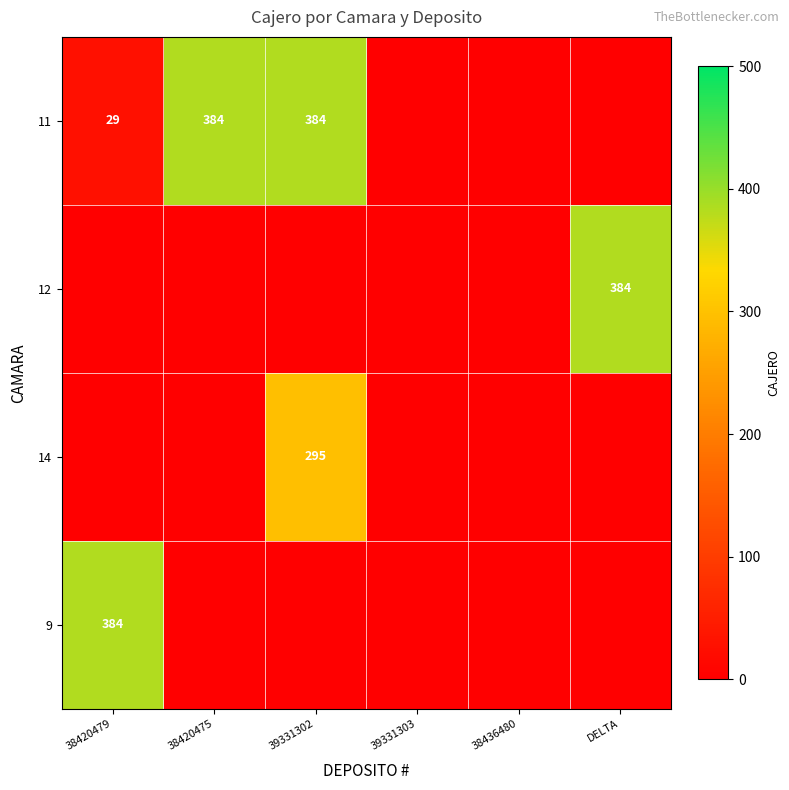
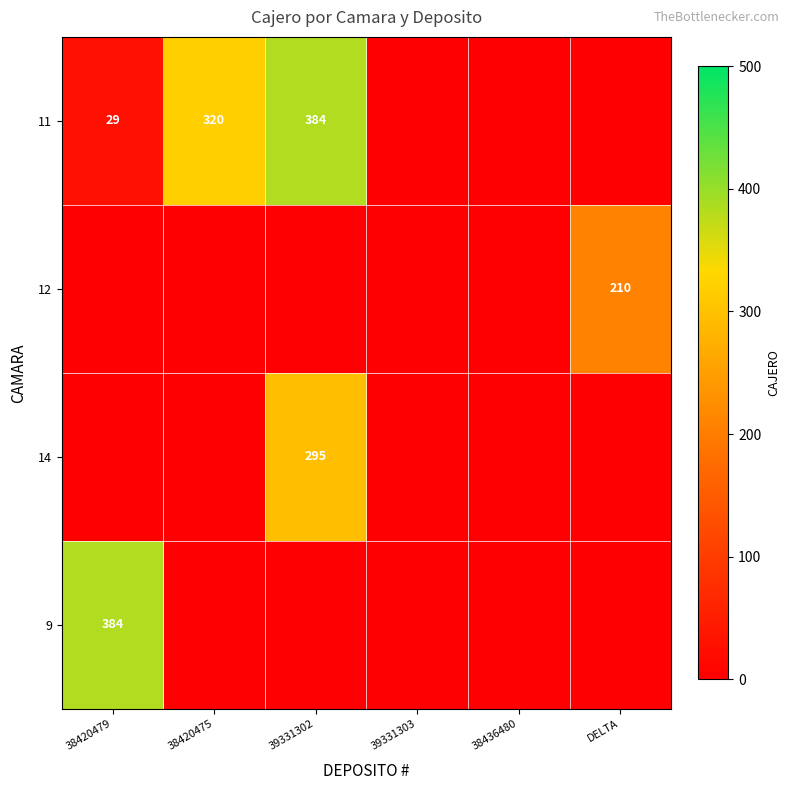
  {
    "11": {
      "38420479": 29,
-     "38420475": 384,
+     "38420475": 320,
      "39331302": 384
    },
    "12": {
-     "DELTA": 384
+     "DELTA": 210
    },
    "14": {
      "39331302": 295
    },
    "9": {
      "38420479": 384
    }
  }
